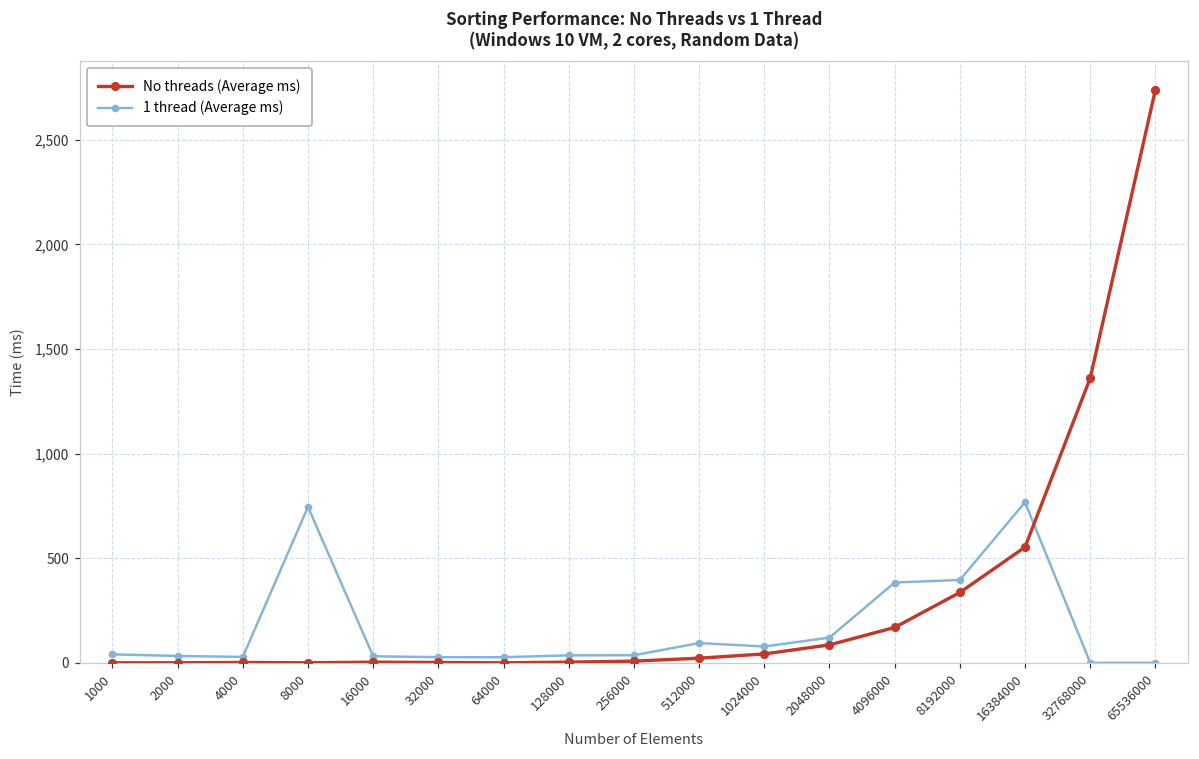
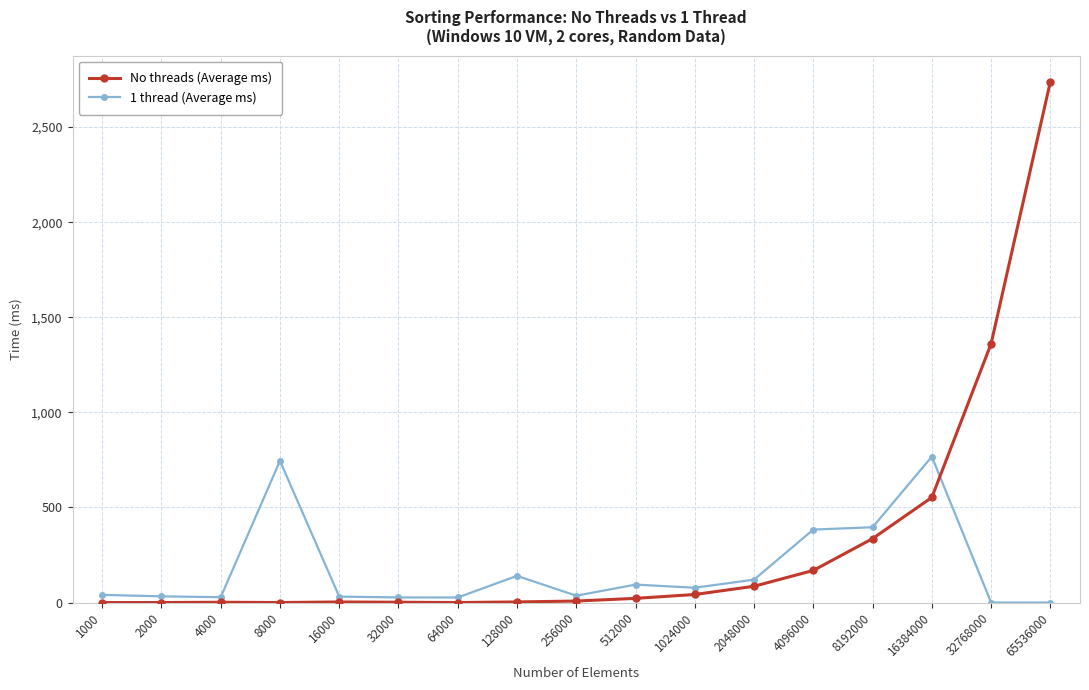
  {
    "No threads (Average ms)": {
      "1000": "0",
      "2000": "0",
      "4000": "0",
      "8000": "0",
      "16000": "0",
      "32000": "0",
      "64000": "0",
      "128000": "0",
      "256000": "10",
      "512000": "20",
      "1024000": "40",
      "2048000": "90",
      "4096000": "170",
      "8192000": "340",
      "16384000": "550",
      "32768000": "1,360",
      "65536000": "2,740"
    },
    "1 thread (Average ms)": {
      "1000": "40",
      "2000": "30",
      "4000": "30",
      "8000": "750",
      "16000": "30",
      "32000": "30",
      "64000": "30",
-     "128000": "40",
+     "128000": "140",
      "256000": "40",
      "512000": "90",
      "1024000": "80",
      "2048000": "120",
      "4096000": "380",
      "8192000": "400",
      "16384000": "770",
      "32768000": "0",
      "65536000": "0"
    }
  }
